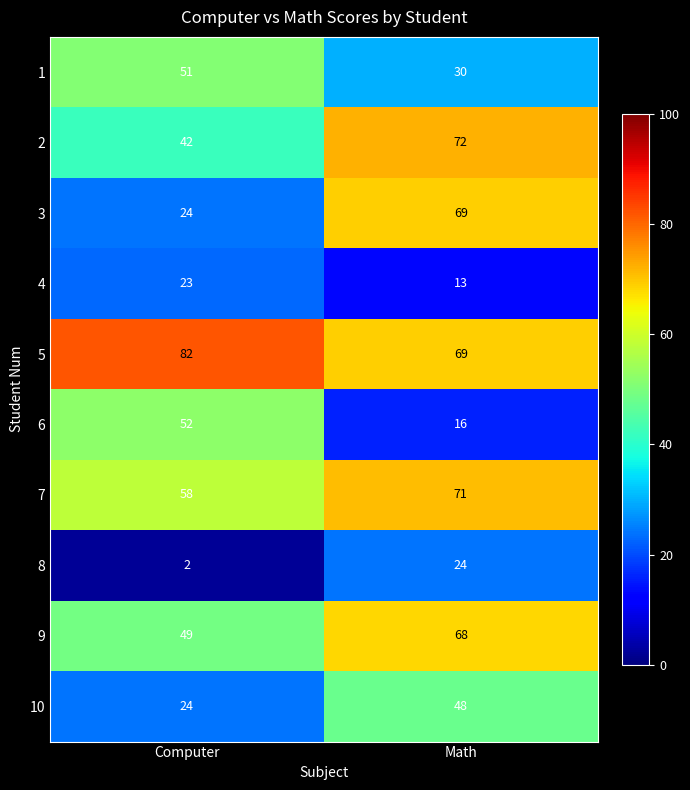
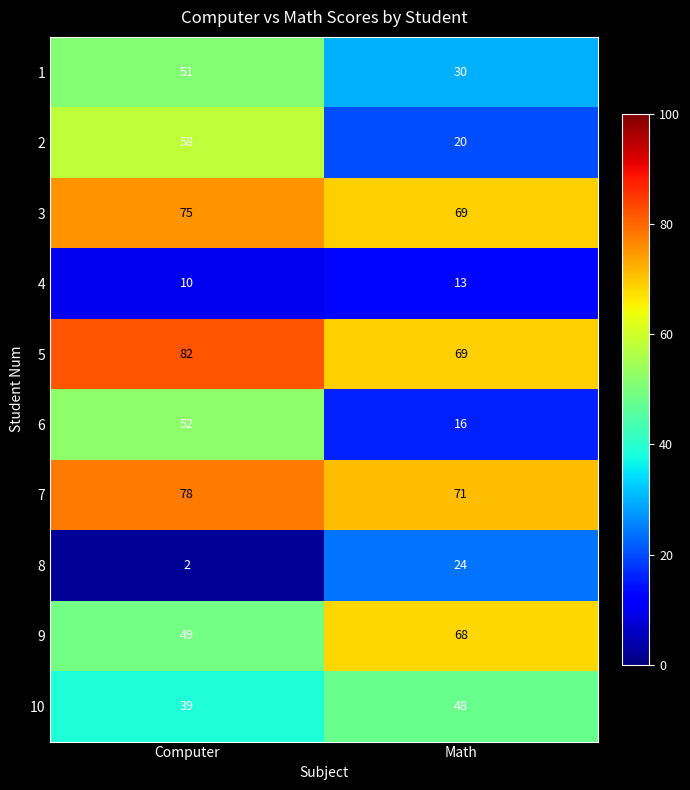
  {
    "1": {
      "Computer": 51,
      "Math": 30
    },
    "2": {
-     "Computer": 42,
-     "Math": 72
+     "Computer": 58,
+     "Math": 20
    },
    "3": {
-     "Computer": 24,
+     "Computer": 75,
      "Math": 69
    },
    "4": {
-     "Computer": 23,
+     "Computer": 10,
      "Math": 13
    },
    "5": {
      "Computer": 82,
      "Math": 69
    },
    "6": {
      "Computer": 52,
      "Math": 16
    },
    "7": {
-     "Computer": 58,
+     "Computer": 78,
      "Math": 71
    },
    "8": {
      "Computer": 2,
      "Math": 24
    },
    "9": {
      "Computer": 49,
      "Math": 68
    },
    "10": {
-     "Computer": 24,
+     "Computer": 39,
      "Math": 48
    }
  }
